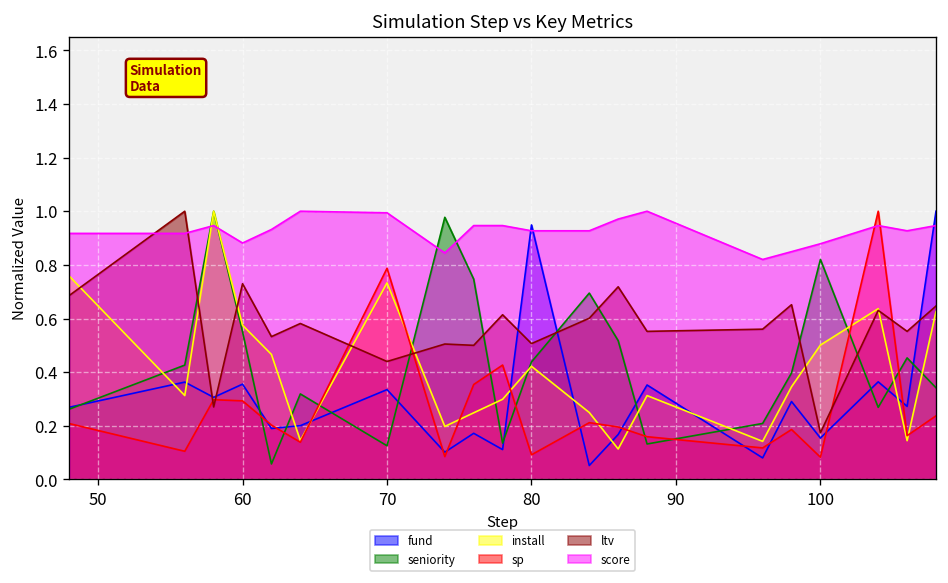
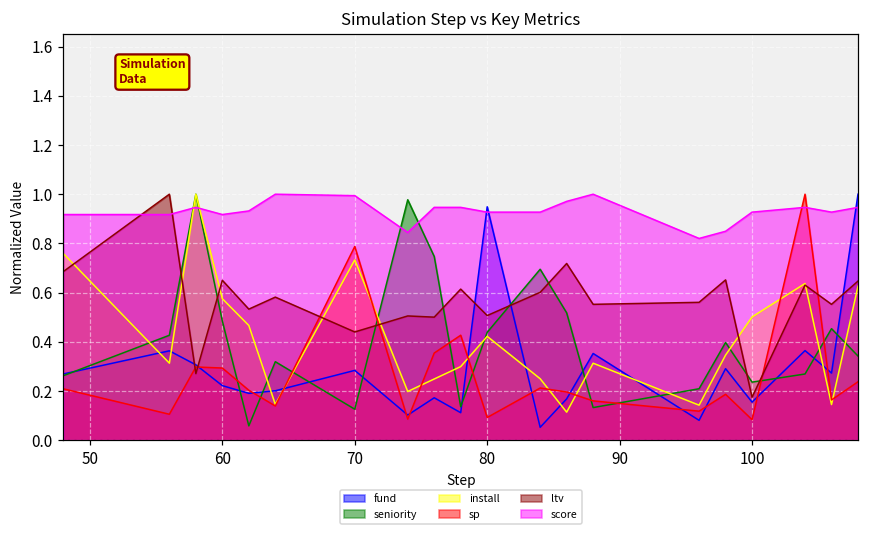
  {
    "fund": {
-     "60": 0.36,
-     "70": 0.33,
+     "60": 0.22,
+     "70": 0.28,
      "80": 0.95,
      "100": 0.15
    },
    "seniority": {
-     "60": 0.55,
+     "60": 0.48,
      "70": 0.13,
      "80": 0.44,
-     "100": 0.82
+     "100": 0.24
    },
    "install": {
      "60": 0.58,
      "70": 0.73,
      "80": 0.42,
      "100": 0.50
    },
    "sp": {
      "60": 0.29,
      "70": 0.79,
      "80": 0.09,
      "100": 0.08
    },
    "ltv": {
-     "60": 0.73,
+     "60": 0.65,
      "70": 0.44,
      "80": 0.51,
      "100": 0.17
    },
    "score": {
-     "60": 0.88,
+     "60": 0.92,
      "70": 0.99,
      "80": 0.93,
-     "100": 0.88
+     "100": 0.93
    }
  }
